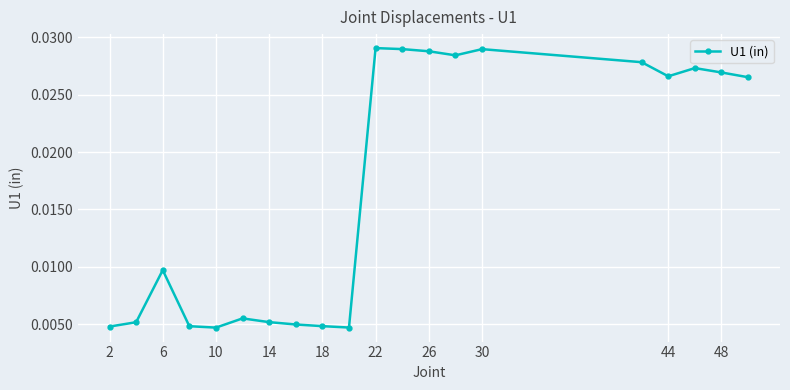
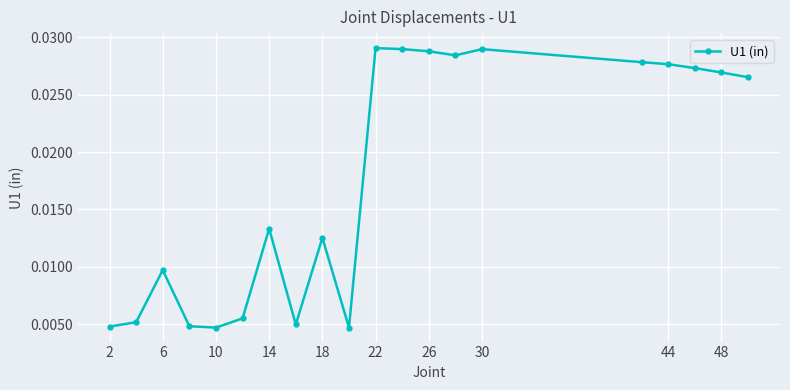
  {
    "2": 0.0048,
    "6": 0.0097,
    "10": 0.0047,
-   "14": 0.0052,
-   "18": 0.0048,
+   "14": 0.0133,
+   "18": 0.0125,
    "22": 0.0291,
    "26": 0.0288,
    "30": 0.0290,
-   "44": 0.0266,
+   "44": 0.0276,
    "48": 0.0269
  }
